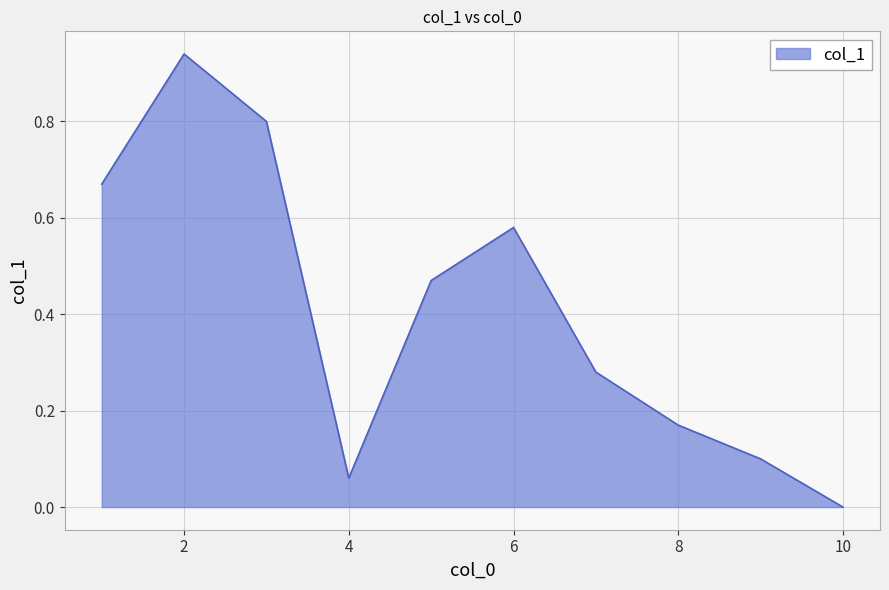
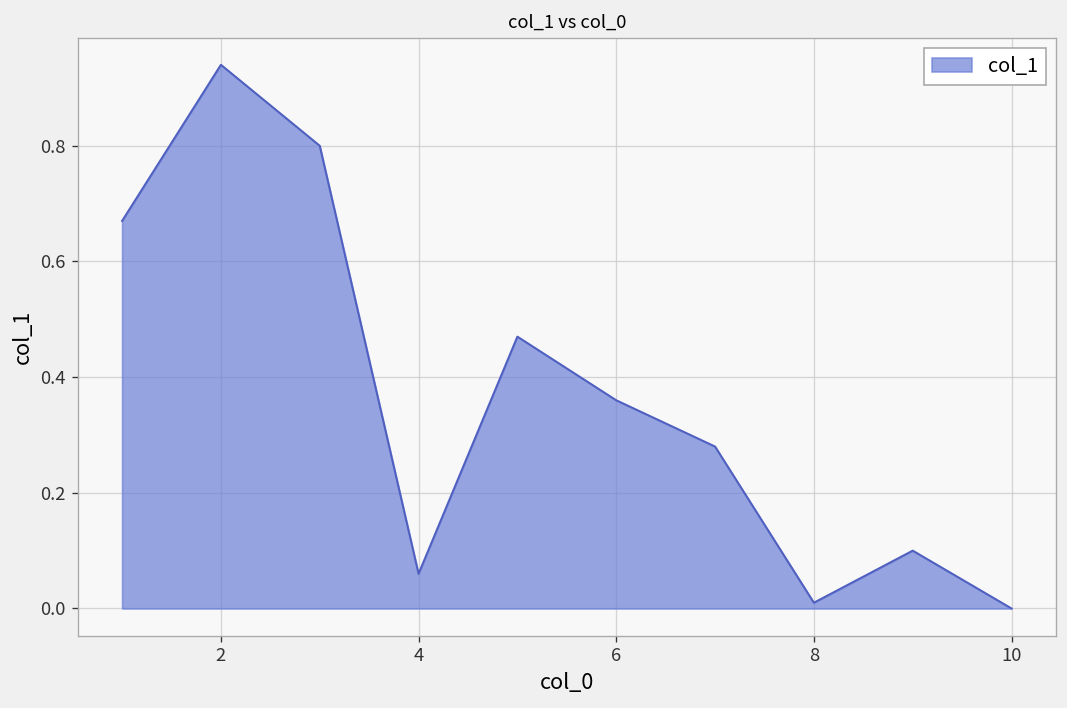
  {
    "2": 0.94,
    "4": 0.06,
-   "6": 0.58,
-   "8": 0.17,
+   "6": 0.36,
+   "8": 0.01,
    "10": 0.00
  }
